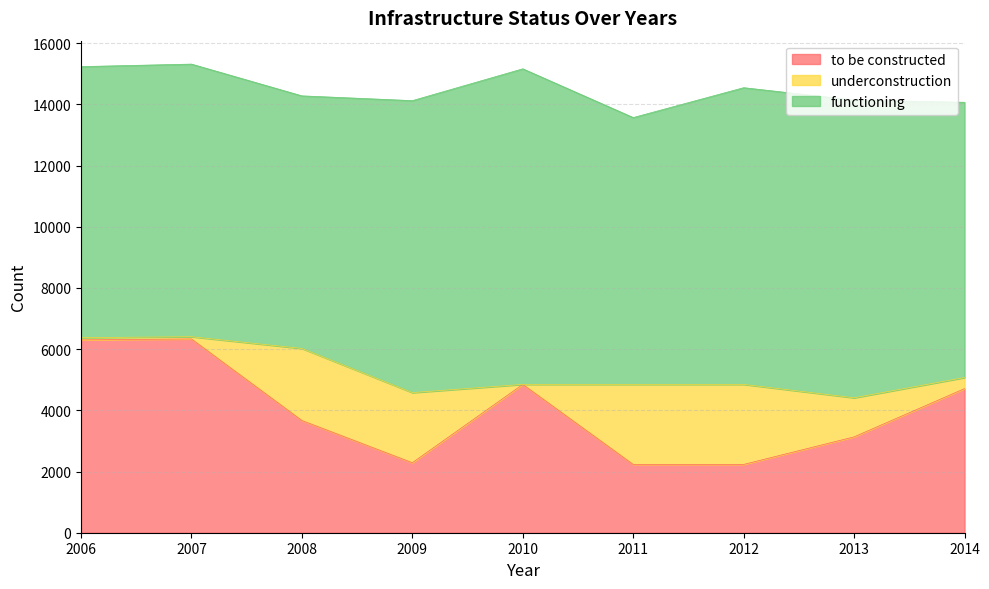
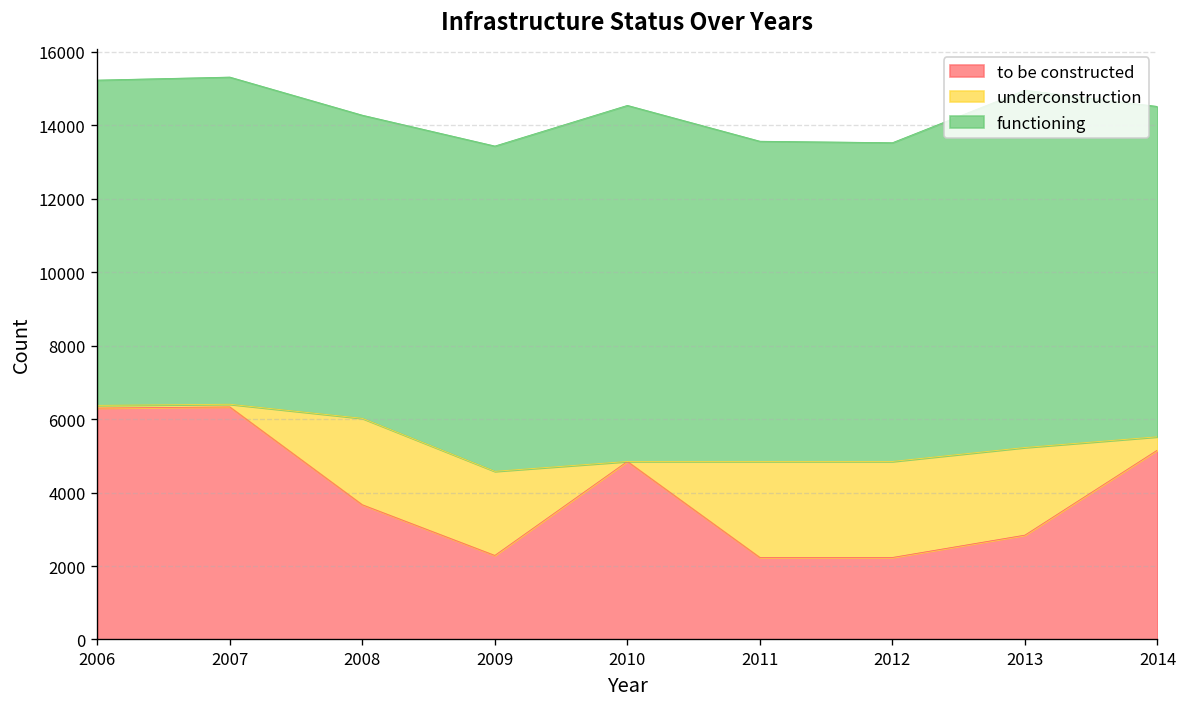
  {
    "to be constructed": {
      "2008": 3700,
      "2009": 2300,
      "2011": 2200,
      "2012": 2200,
-     "2013": 3100,
-     "2014": 4700
+     "2013": 2800,
+     "2014": 5200
    },
    "underconstruction": {
      "2008": 2400,
      "2009": 2300,
      "2011": 2600,
      "2012": 2600,
-     "2013": 1300,
+     "2013": 2400,
      "2014": 400
    },
    "functioning": {
      "2006": 8900,
      "2007": 8900,
      "2008": 8300,
-     "2009": 9500,
-     "2010": 10300,
+     "2009": 8900,
+     "2010": 9700,
      "2011": 8700,
-     "2012": 9700,
+     "2012": 8700,
      "2014": 9000
    }
  }
